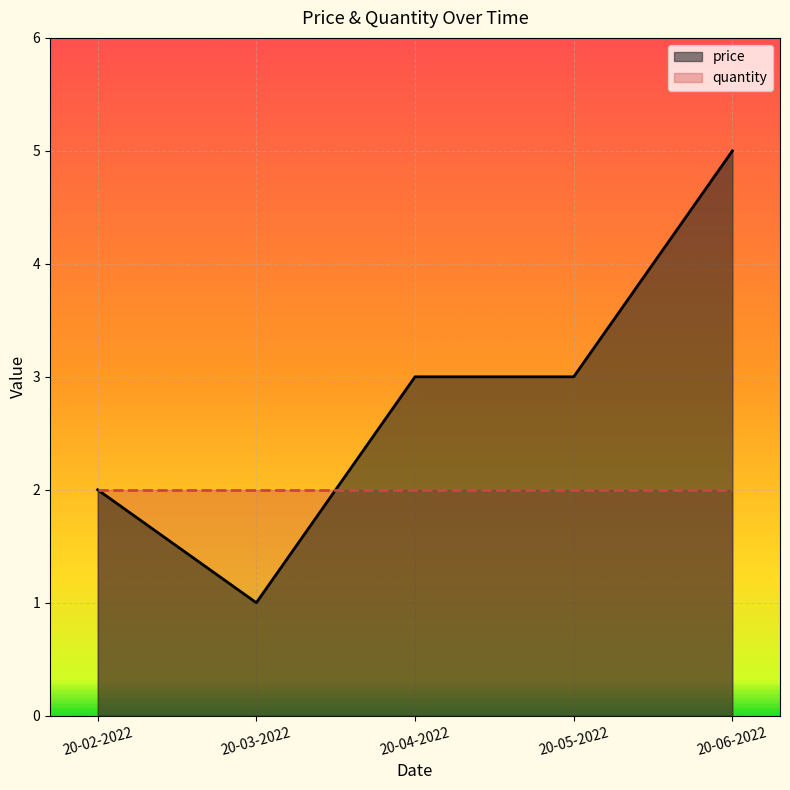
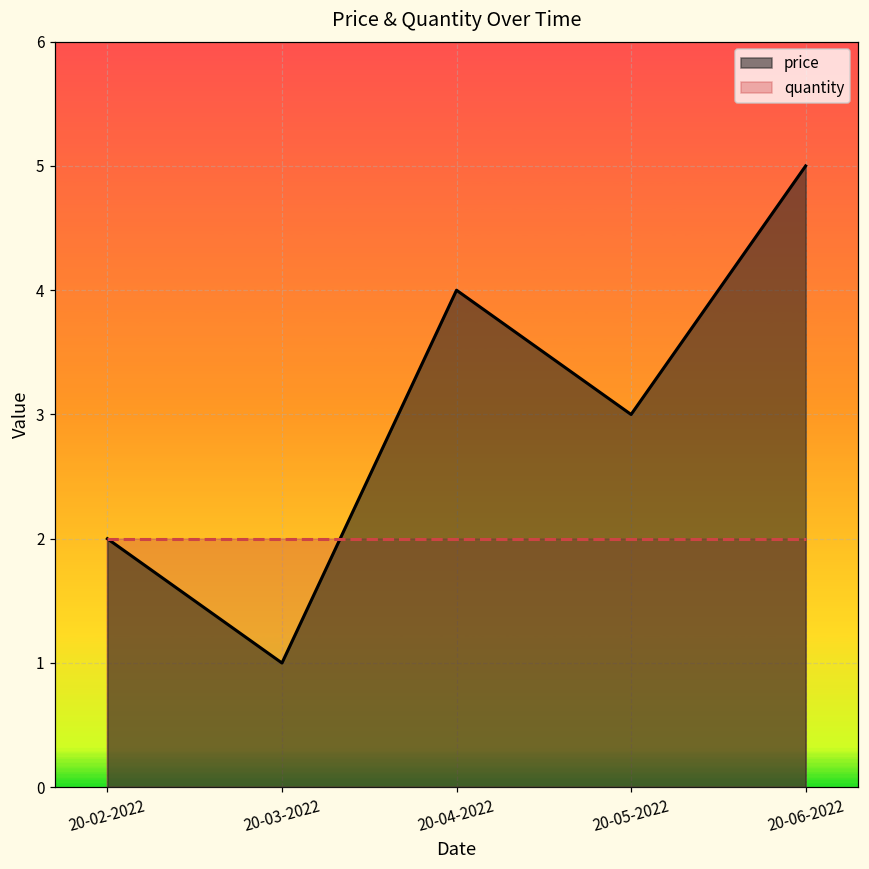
  {
    "price": {
      "20-03-2022": 1,
-     "20-04-2022": 3,
+     "20-04-2022": 4,
      "20-05-2022": 3,
      "20-06-2022": 5
    },
    "quantity": {
      "20-03-2022": 2,
      "20-04-2022": 2,
      "20-05-2022": 2,
      "20-06-2022": 2
    }
  }
